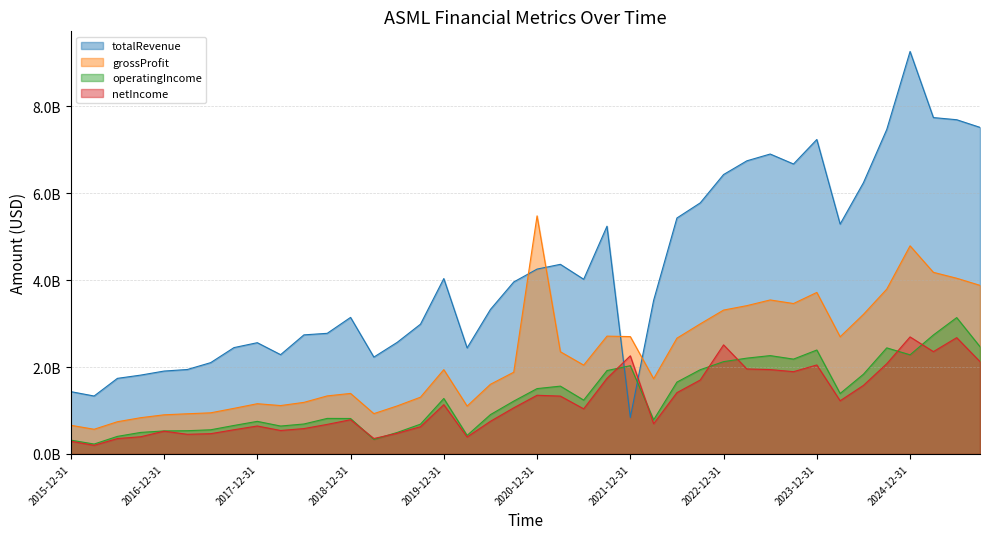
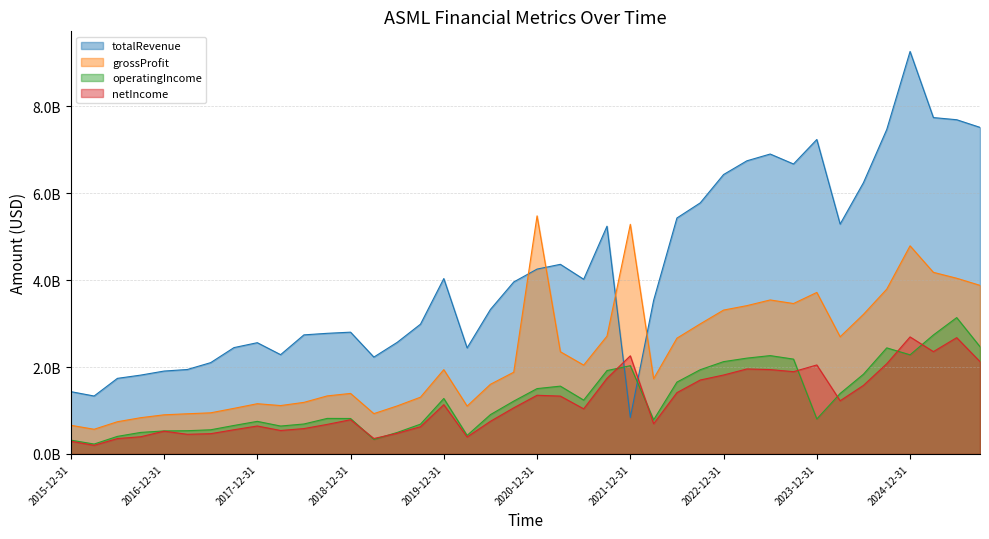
  {
    "totalRevenue": {
      "2015-12-31": 1400000000,
      "2016-12-31": 1900000000,
      "2017-12-31": 2600000000,
-     "2018-12-31": 3100000000,
+     "2018-12-31": 2800000000,
      "2019-12-31": 4000000000,
      "2020-12-31": 4300000000,
      "2021-12-31": 800000000,
      "2022-12-31": 6400000000,
      "2023-12-31": 7200000000,
      "2024-12-31": 9300000000
    },
    "grossProfit": {
      "2015-12-31": 700000000,
      "2016-12-31": 900000000,
      "2017-12-31": 1200000000,
      "2018-12-31": 1400000000,
      "2019-12-31": 1900000000,
      "2020-12-31": 5500000000,
-     "2021-12-31": 2700000000,
+     "2021-12-31": 5300000000,
      "2022-12-31": 3300000000,
      "2023-12-31": 3700000000,
      "2024-12-31": 4800000000
    },
    "operatingIncome": {
      "2017-12-31": 800000000,
      "2019-12-31": 1300000000,
      "2020-12-31": 1500000000,
      "2021-12-31": 2000000000,
      "2022-12-31": 2100000000,
-     "2023-12-31": 2400000000,
+     "2023-12-31": 800000000,
      "2024-12-31": 2300000000
    },
    "netIncome": {
      "2017-12-31": 600000000,
      "2019-12-31": 1100000000,
      "2020-12-31": 1400000000,
      "2021-12-31": 2300000000,
-     "2022-12-31": 2500000000,
+     "2022-12-31": 1800000000,
      "2023-12-31": 2000000000,
      "2024-12-31": 2700000000
    }
  }
